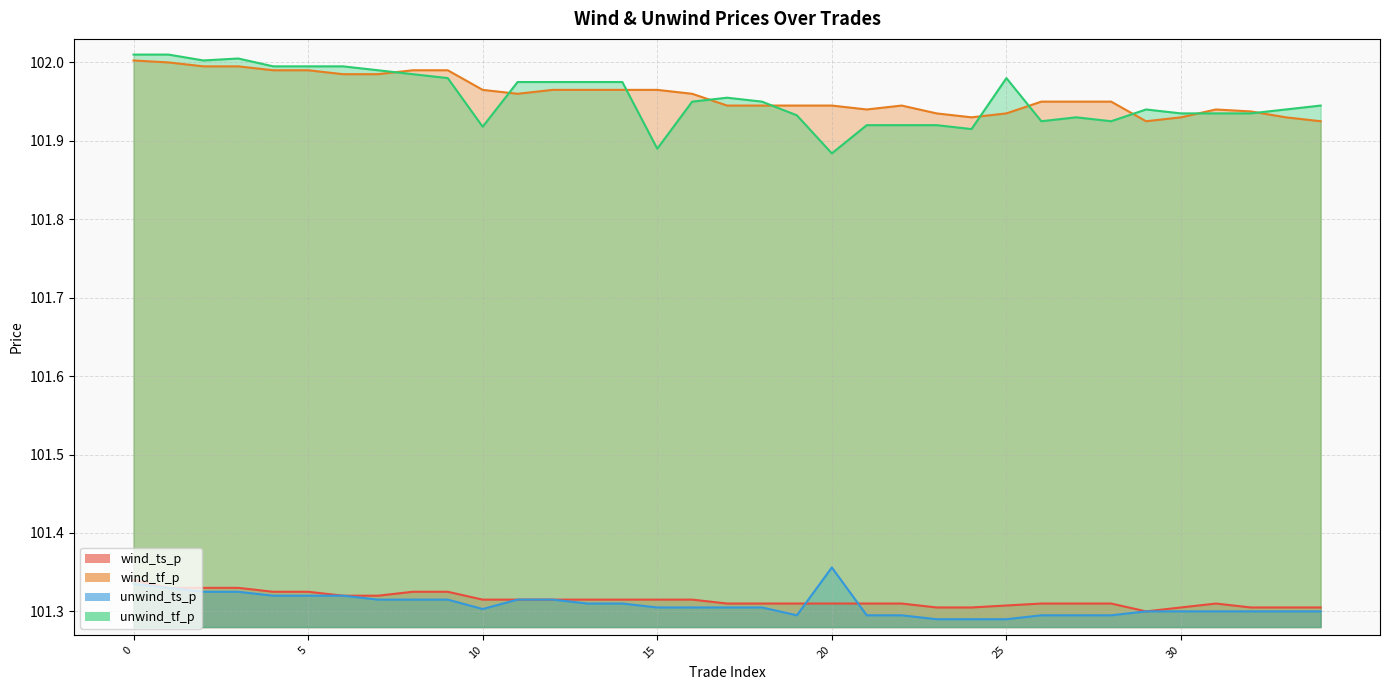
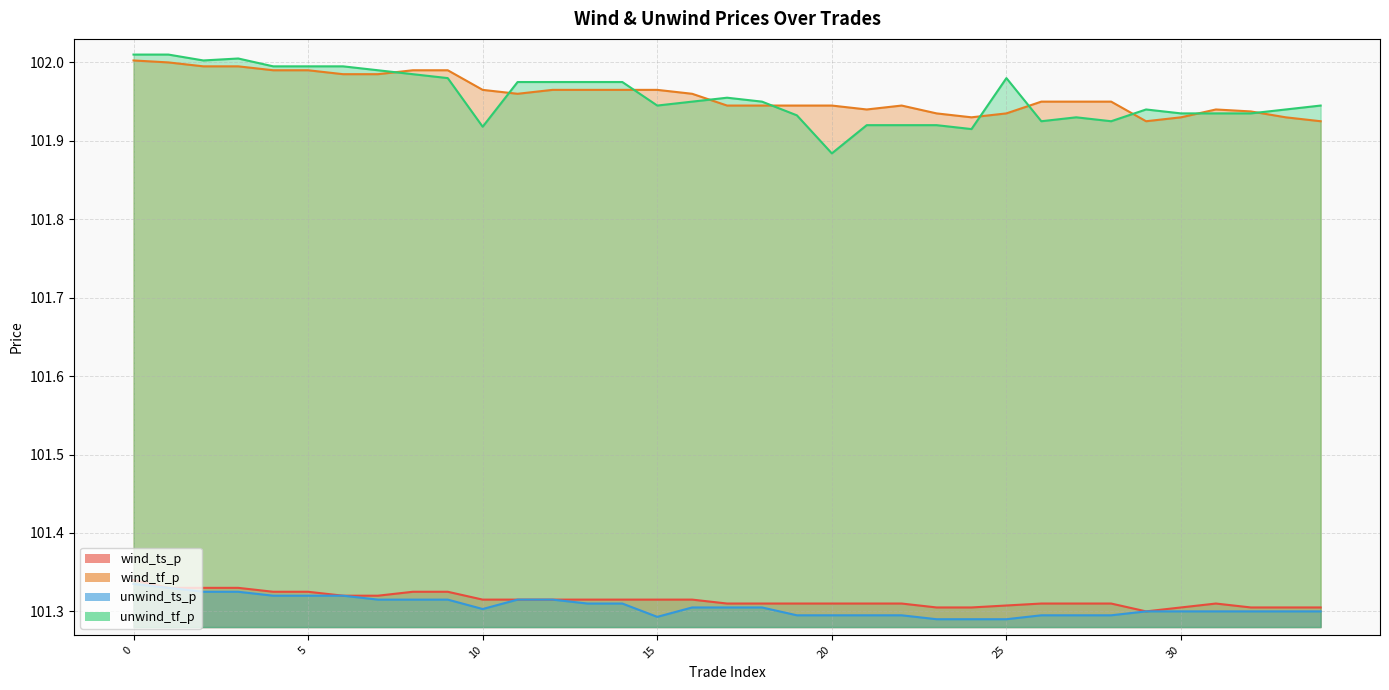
  {
    "unwind_ts_p": {
      "5": 101.32,
      "10": 101.30,
-     "15": 101.31,
-     "20": 101.36,
+     "15": 101.29,
+     "20": 101.30,
      "25": 101.29,
      "30": 101.30
    },
    "unwind_tf_p": {
      "0": 102.01,
      "5": 102.00,
      "10": 101.92,
-     "15": 101.89,
+     "15": 101.95,
      "20": 101.88,
      "25": 101.98,
      "30": 101.94
    }
  }
